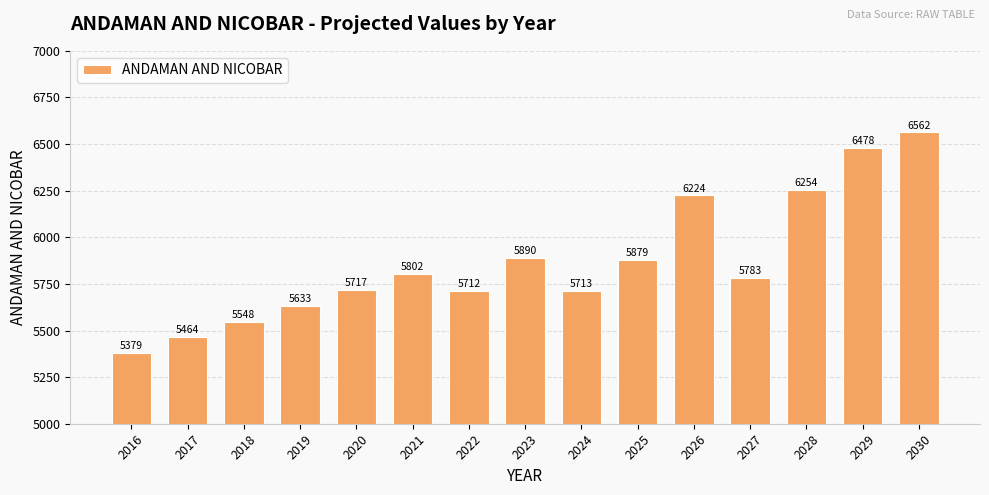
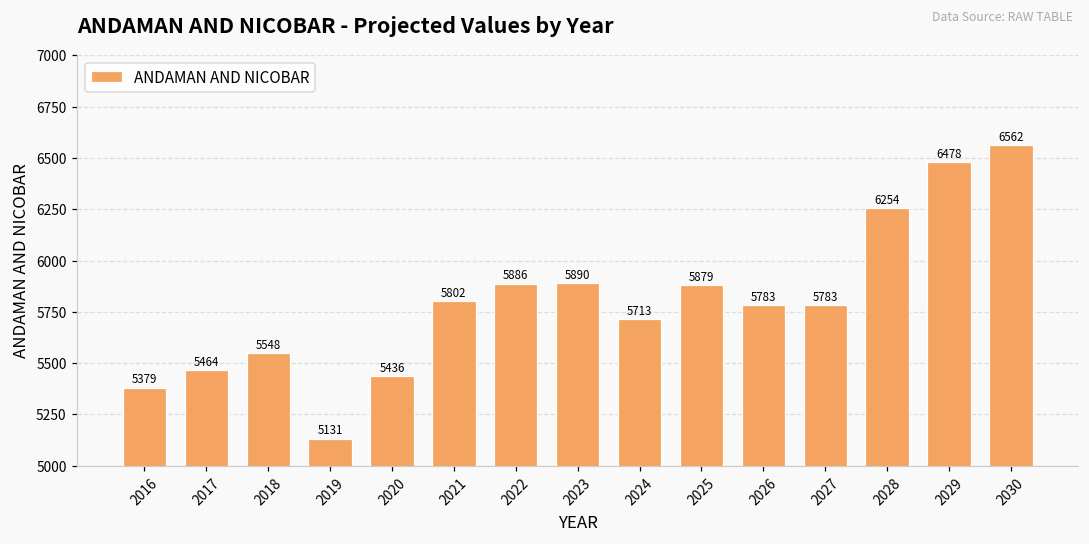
  {
    "2016": 5379,
    "2017": 5464,
    "2018": 5548,
-   "2019": 5633,
-   "2020": 5717,
+   "2019": 5131,
+   "2020": 5436,
    "2021": 5802,
-   "2022": 5712,
+   "2022": 5886,
    "2023": 5890,
    "2024": 5713,
    "2025": 5879,
-   "2026": 6224,
+   "2026": 5783,
    "2027": 5783,
    "2028": 6254,
    "2029": 6478,
    "2030": 6562
  }
